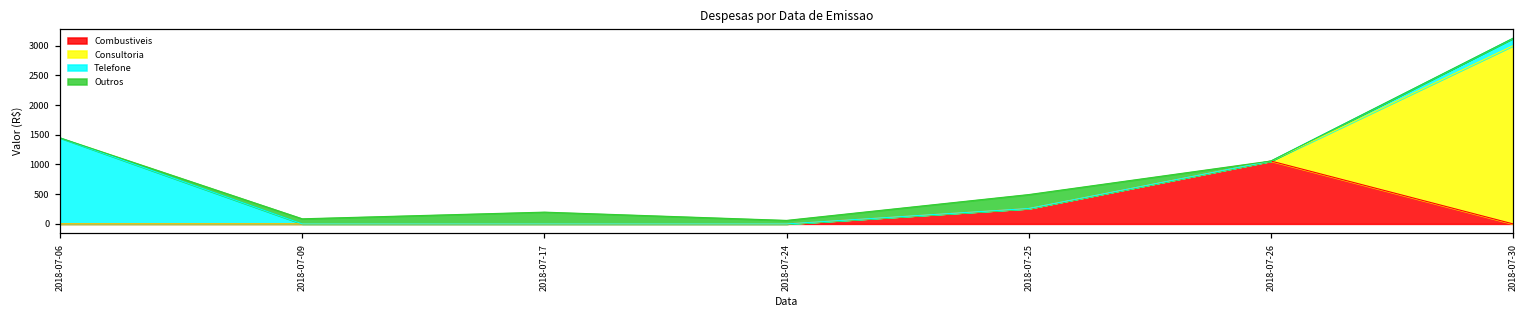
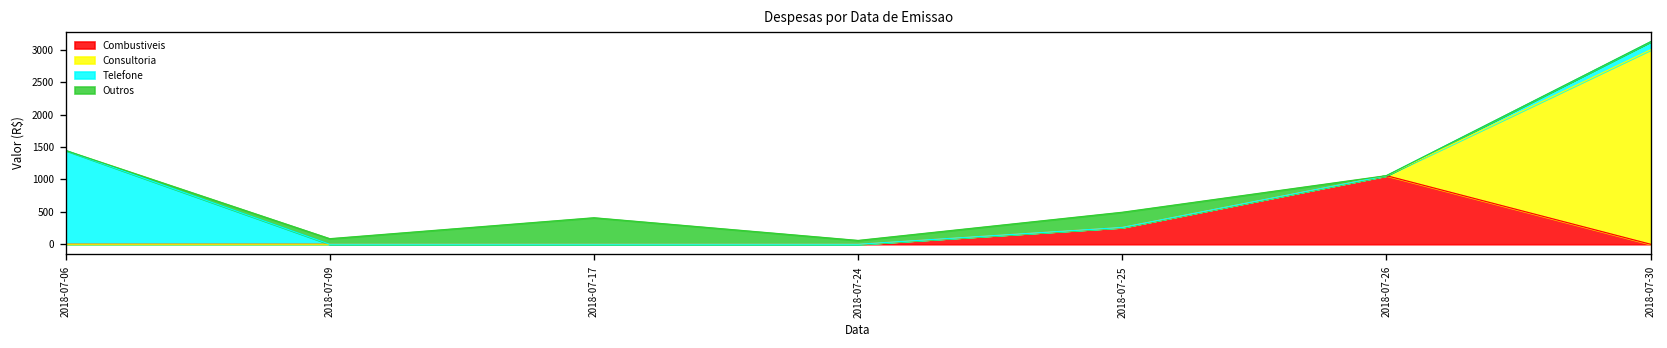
  {
    "Combustiveis": {
      "2018-07-30": 0
    },
    "Consultoria": {
      "2018-07-30": 3000
    },
    "Outros": {
      "2018-07-09": 100,
-     "2018-07-17": 200,
+     "2018-07-17": 400,
      "2018-07-24": 100,
      "2018-07-25": 200
    }
  }
